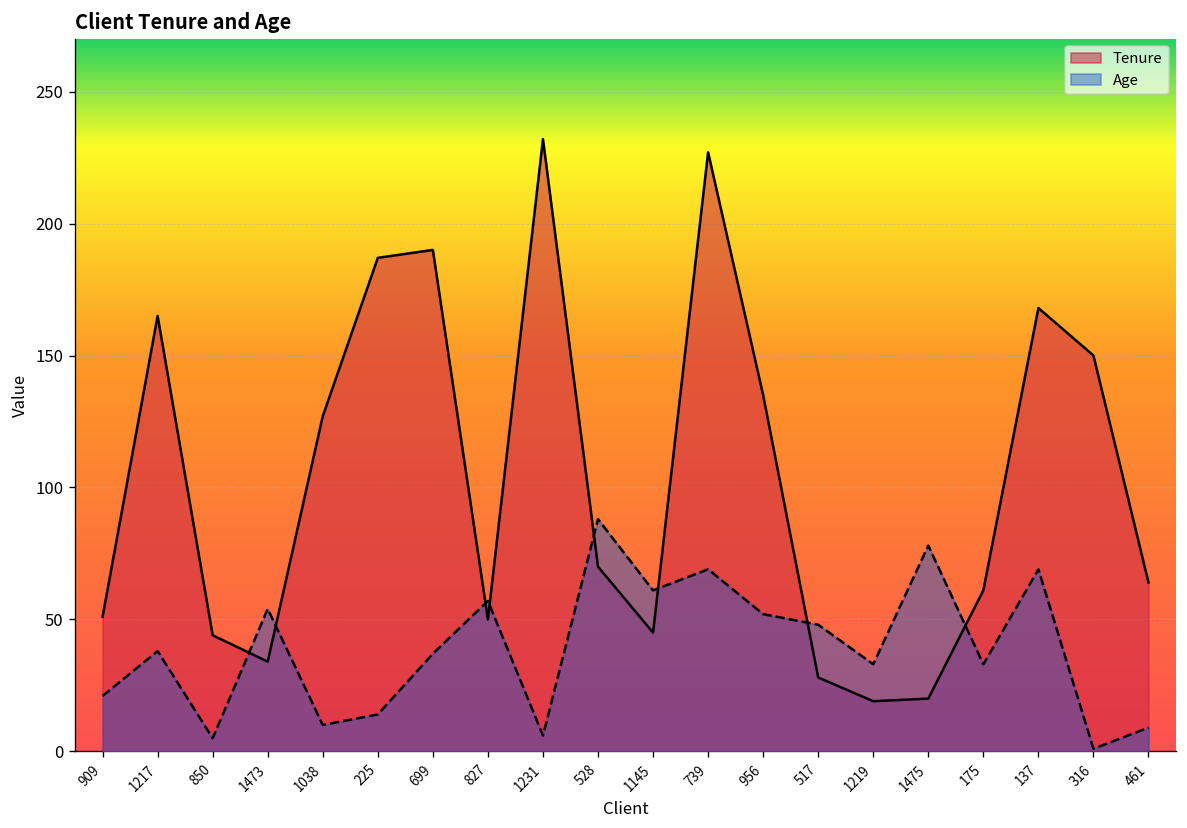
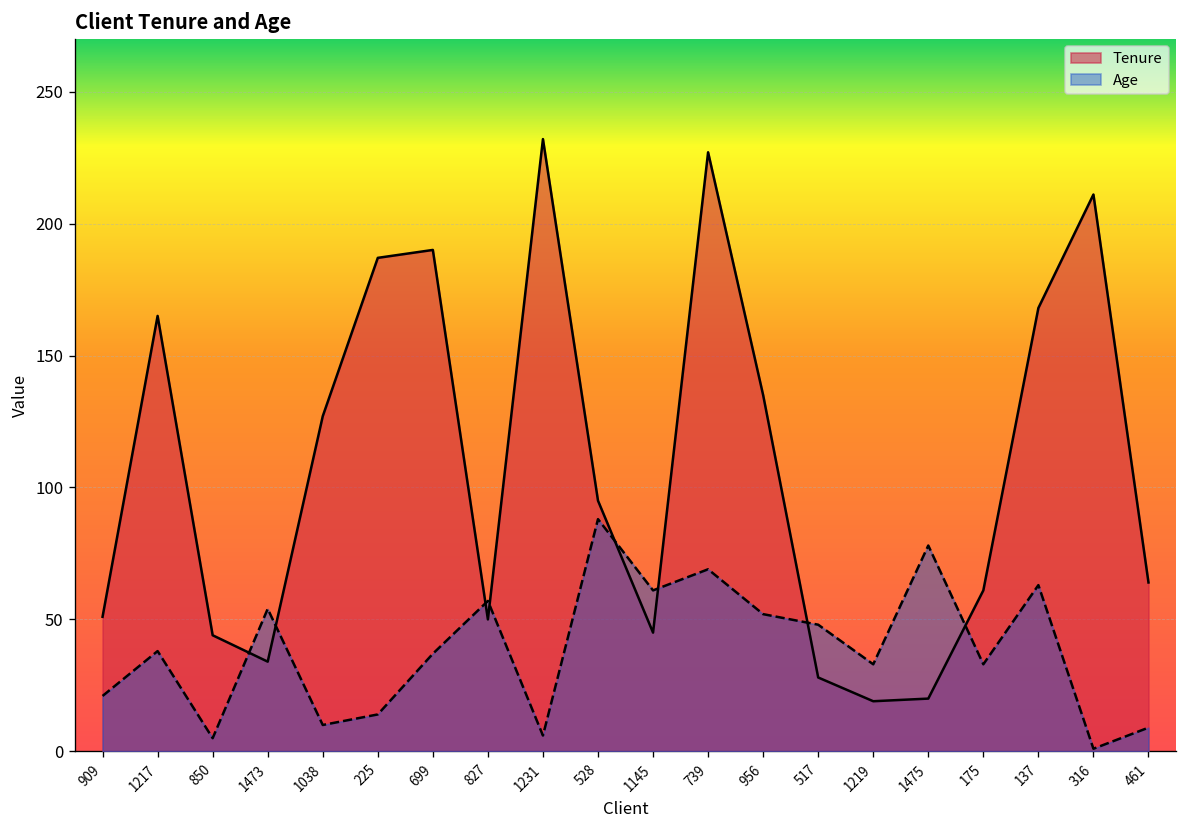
  {
    "Tenure": {
      "909": 51,
      "1217": 165,
      "850": 44,
      "1473": 34,
      "1038": 127,
      "225": 187,
      "699": 190,
      "827": 50,
      "1231": 232,
-     "528": 70,
+     "528": 95,
      "1145": 45,
      "739": 227,
      "956": 135,
      "517": 28,
      "1219": 19,
      "1475": 20,
      "175": 61,
      "137": 168,
-     "316": 150,
+     "316": 211,
      "461": 64
    },
    "Age": {
      "909": 21,
      "1217": 38,
      "850": 5,
      "1473": 54,
      "1038": 10,
      "225": 14,
      "699": 37,
      "827": 57,
      "1231": 6,
      "528": 88,
      "1145": 61,
      "739": 69,
      "956": 52,
      "517": 48,
      "1219": 33,
      "1475": 78,
      "175": 33,
-     "137": 69,
+     "137": 63,
      "316": 1,
      "461": 9
    }
  }
